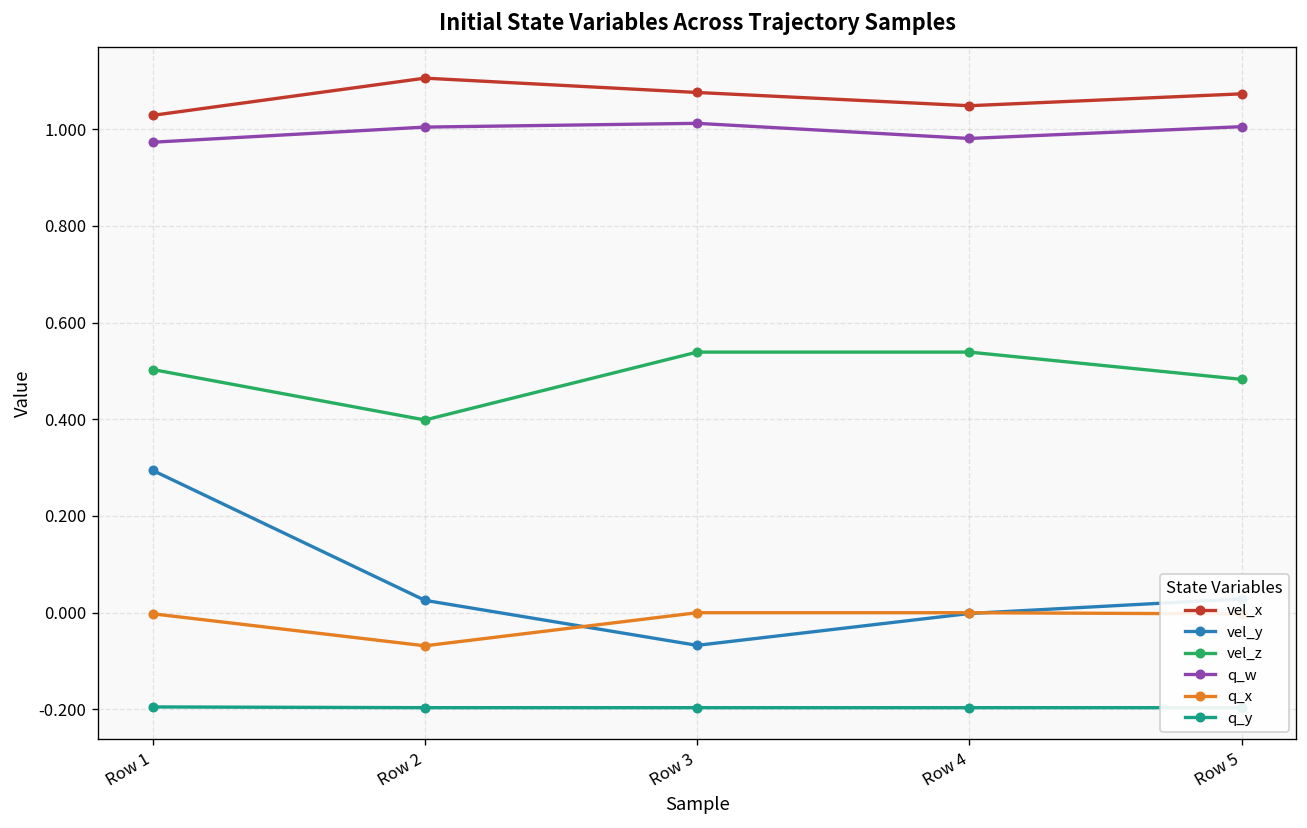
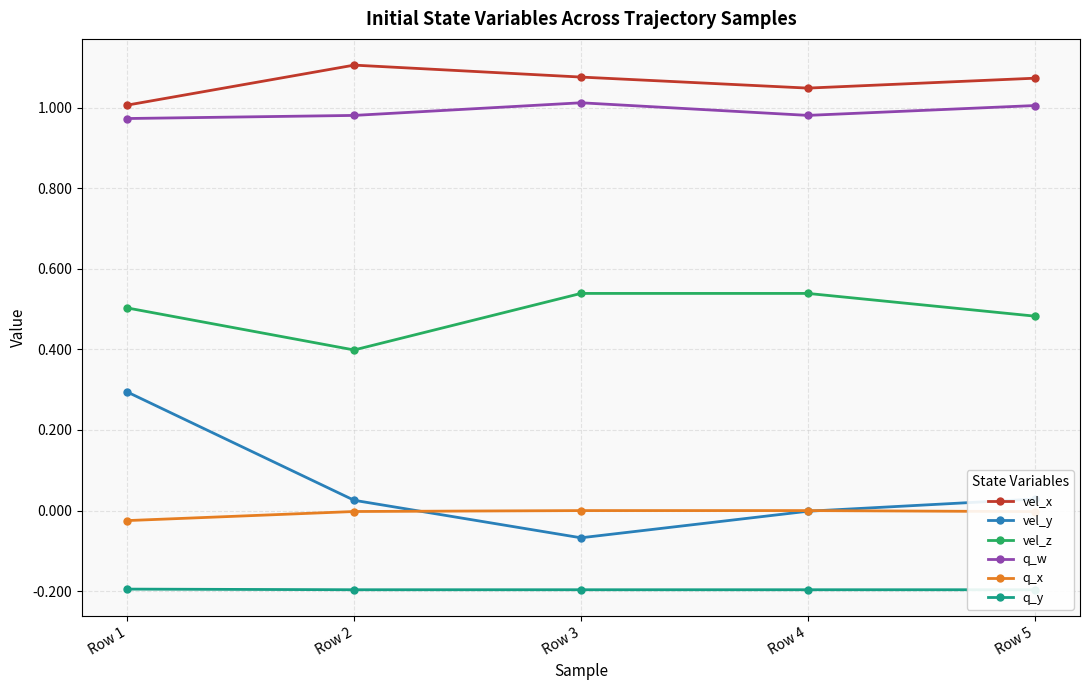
  {
    "vel_x": {
-     "Row 1": 1.03,
+     "Row 1": 1.01,
      "Row 2": 1.11,
      "Row 3": 1.08,
      "Row 4": 1.05,
      "Row 5": 1.07
    },
    "vel_y": {
      "Row 1": 0.29,
      "Row 2": 0.03,
      "Row 3": -0.07
    },
    "q_w": {
      "Row 1": 0.97,
-     "Row 2": 1.00,
+     "Row 2": 0.98,
      "Row 3": 1.01,
      "Row 4": 0.98,
      "Row 5": 1.00
    },
    "q_x": {
-     "Row 1": 0.00,
-     "Row 2": -0.07,
+     "Row 1": -0.02,
+     "Row 2": 0.00,
      "Row 3": 0.00
    }
  }
